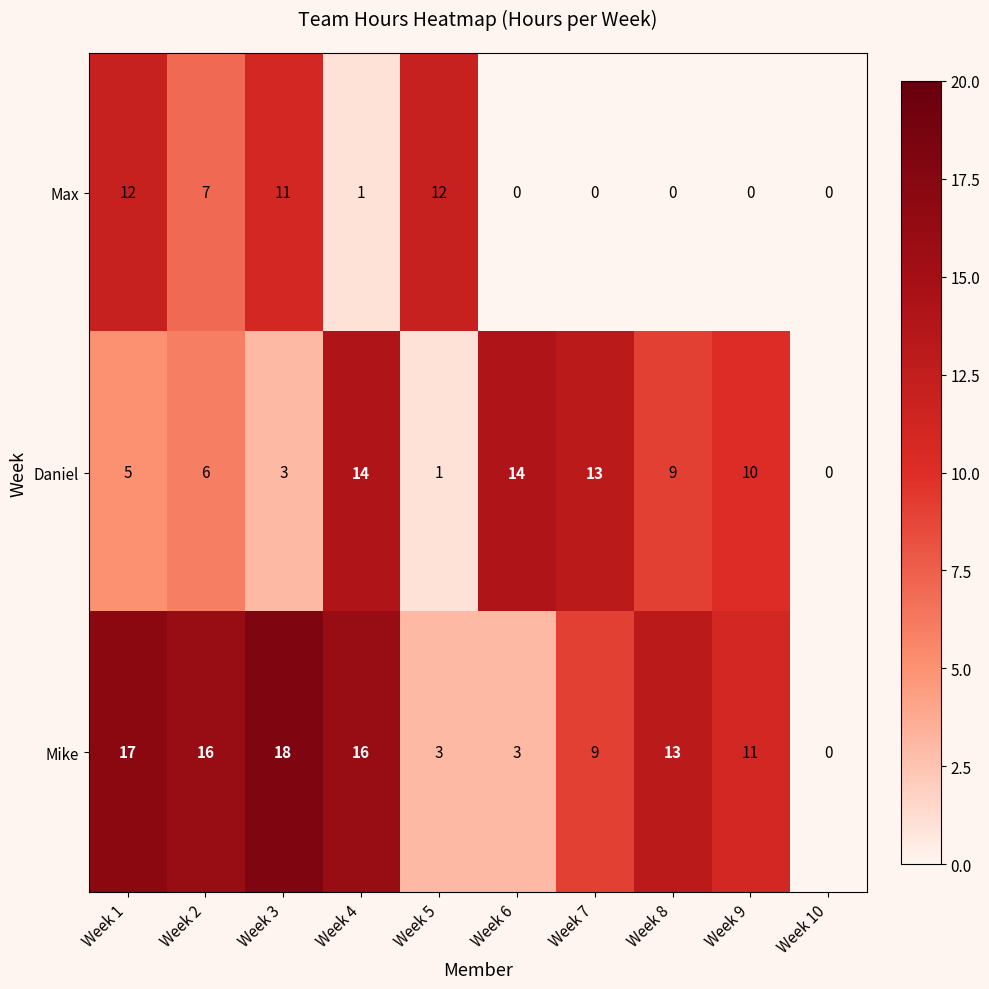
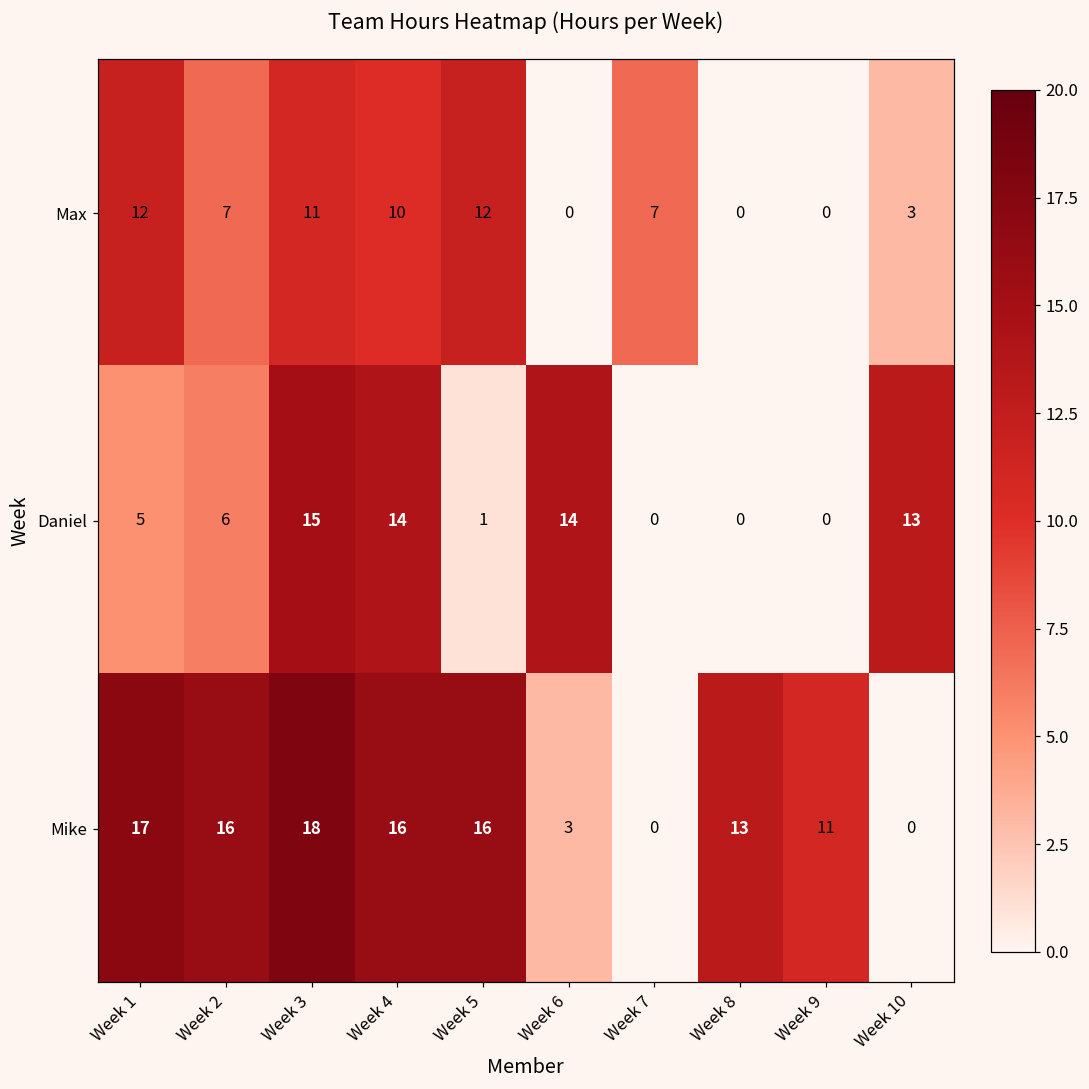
  {
    "Max": {
      "Week 1": 12,
      "Week 2": 7,
      "Week 3": 11,
-     "Week 4": 1,
+     "Week 4": 10,
      "Week 5": 12,
      "Week 6": 0,
-     "Week 7": 0,
+     "Week 7": 7,
      "Week 8": 0,
      "Week 9": 0,
-     "Week 10": 0
+     "Week 10": 3
    },
    "Daniel": {
      "Week 1": 5,
      "Week 2": 6,
-     "Week 3": 3,
+     "Week 3": 15,
      "Week 4": 14,
      "Week 5": 1,
      "Week 6": 14,
-     "Week 7": 13,
-     "Week 8": 9,
-     "Week 9": 10,
-     "Week 10": 0
+     "Week 7": 0,
+     "Week 8": 0,
+     "Week 9": 0,
+     "Week 10": 13
    },
    "Mike": {
      "Week 1": 17,
      "Week 2": 16,
      "Week 3": 18,
      "Week 4": 16,
-     "Week 5": 3,
+     "Week 5": 16,
      "Week 6": 3,
-     "Week 7": 9,
+     "Week 7": 0,
      "Week 8": 13,
      "Week 9": 11,
      "Week 10": 0
    }
  }
